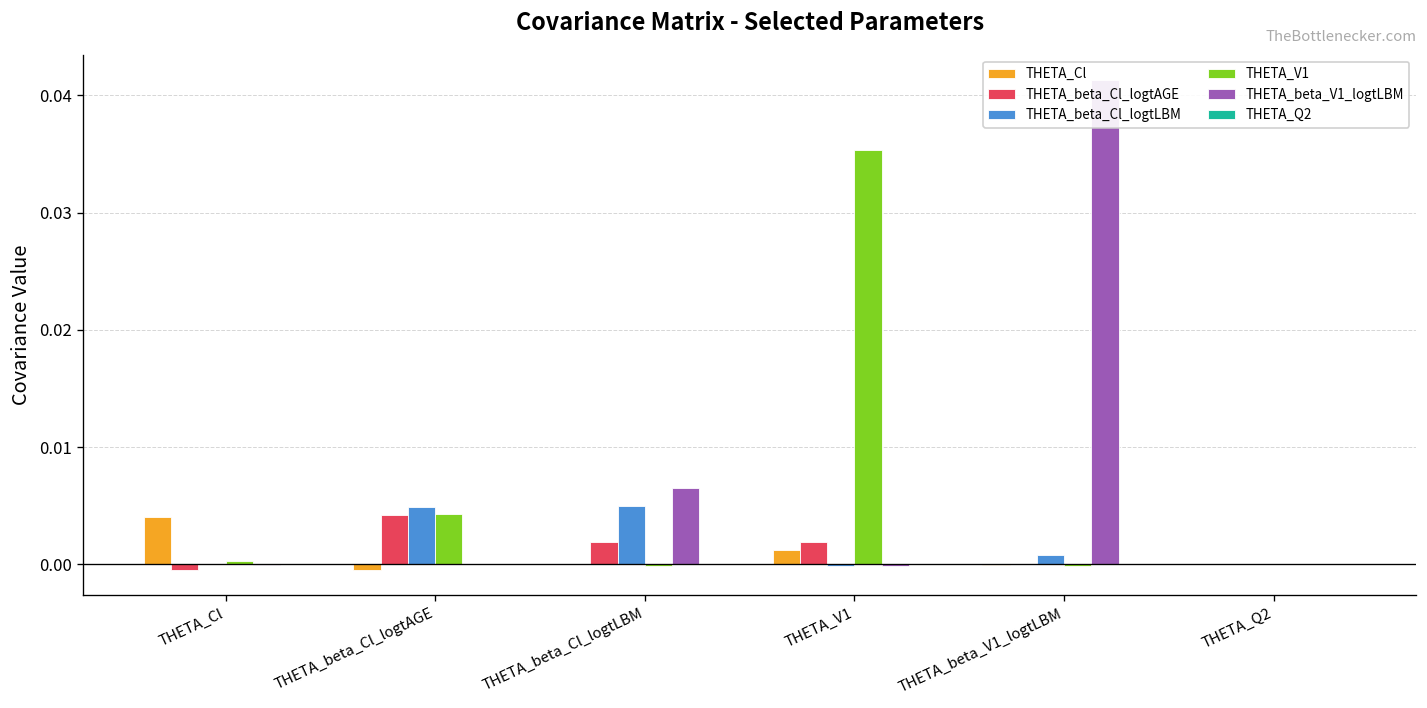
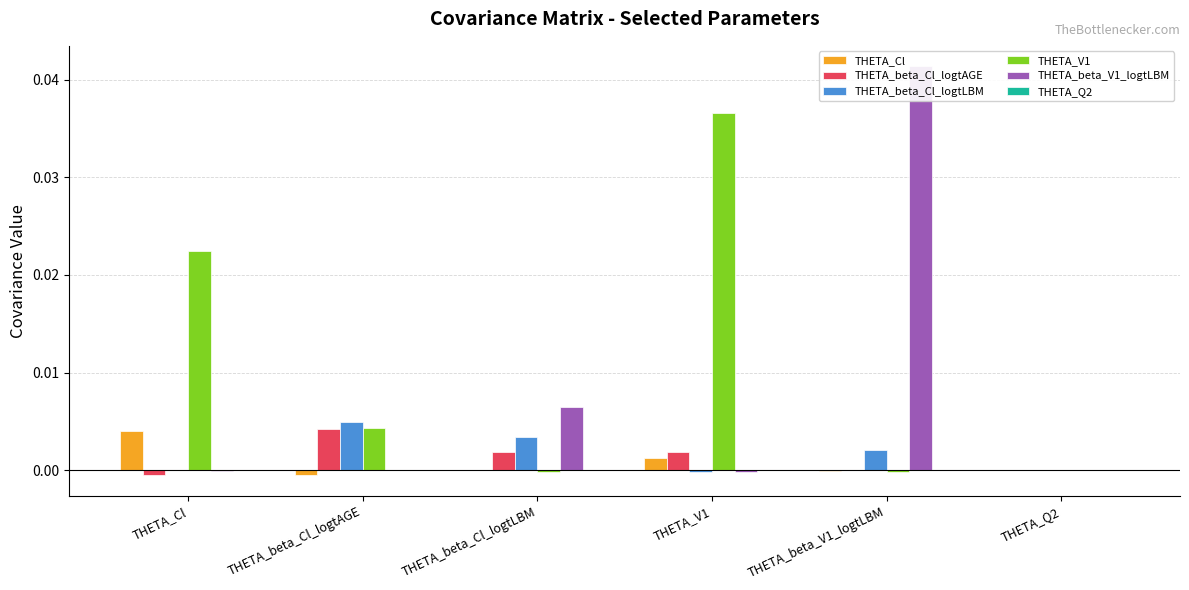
  {
    "THETA_Cl": {
      "THETA_Cl": 0.004,
      "THETA_beta_Cl_logtAGE": -0.001,
      "THETA_V1": 0.001
    },
    "THETA_beta_Cl_logtAGE": {
      "THETA_Cl": -0.001,
      "THETA_beta_Cl_logtAGE": 0.004,
      "THETA_beta_Cl_logtLBM": 0.002,
      "THETA_V1": 0.002
    },
    "THETA_beta_Cl_logtLBM": {
      "THETA_beta_Cl_logtAGE": 0.005,
-     "THETA_beta_Cl_logtLBM": 0.005,
-     "THETA_beta_V1_logtLBM": 0.001
+     "THETA_beta_Cl_logtLBM": 0.003,
+     "THETA_beta_V1_logtLBM": 0.002
    },
    "THETA_V1": {
-     "THETA_Cl": 0.000,
+     "THETA_Cl": 0.022,
      "THETA_beta_Cl_logtAGE": 0.004,
-     "THETA_V1": 0.035
+     "THETA_V1": 0.037
    },
    "THETA_beta_V1_logtLBM": {
      "THETA_beta_Cl_logtLBM": 0.006
    }
  }
